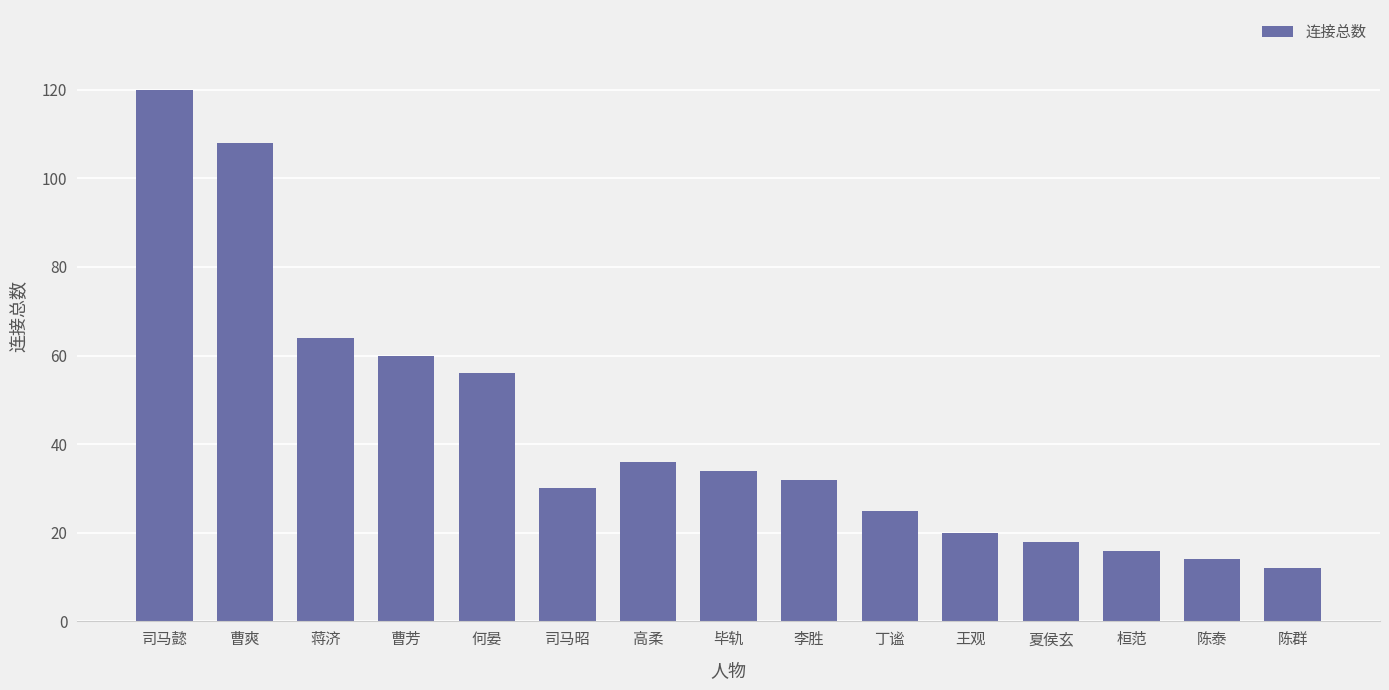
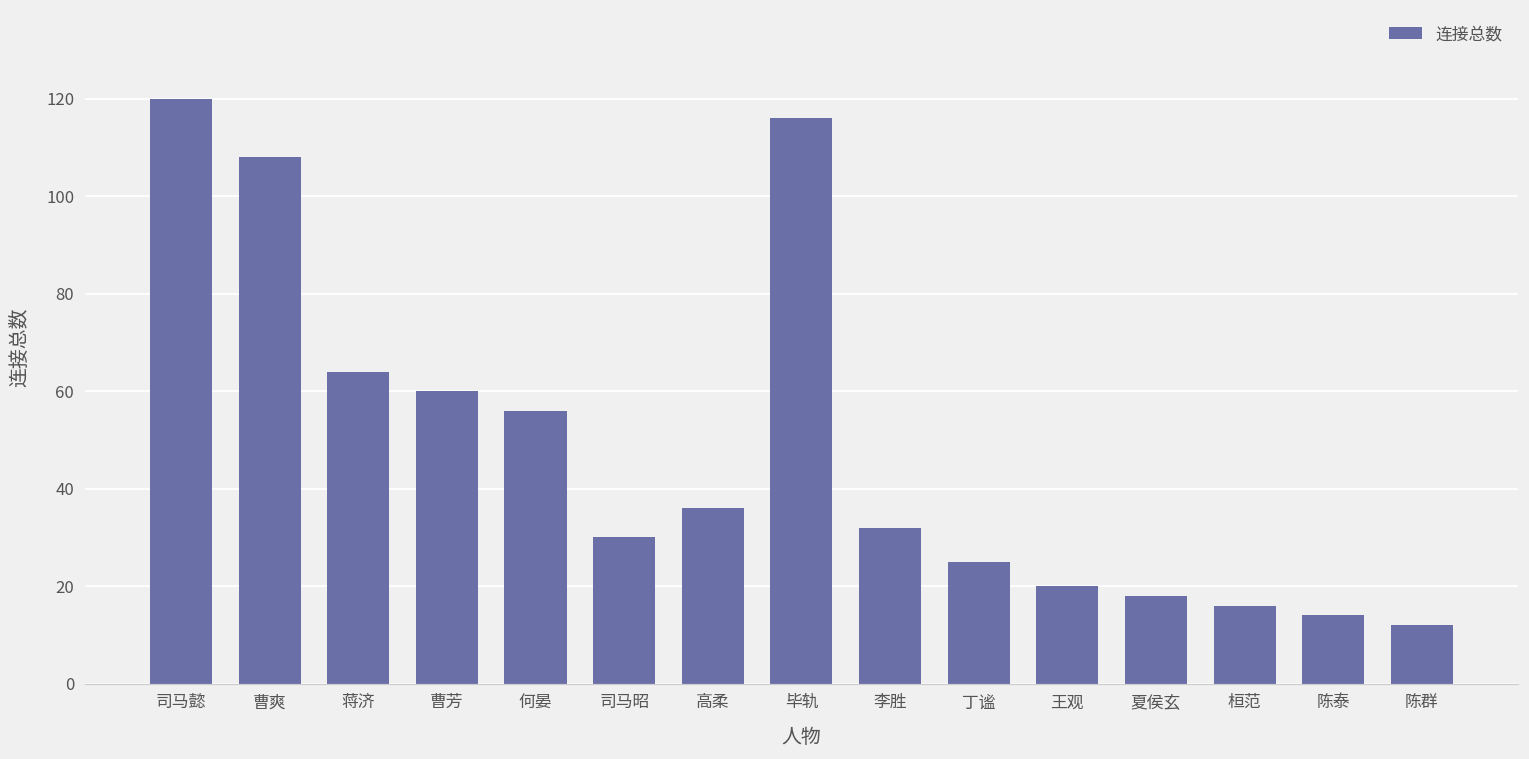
  {
    "司马懿": 120,
    "曹爽": 108,
    "蒋济": 64,
    "曹芳": 60,
    "何晏": 56,
    "司马昭": 30,
    "高柔": 36,
-   "毕轨": 34,
+   "毕轨": 116,
    "李胜": 32,
    "丁谧": 25,
    "王观": 20,
    "夏侯玄": 18,
    "桓范": 16,
    "陈泰": 14,
    "陈群": 12
  }
